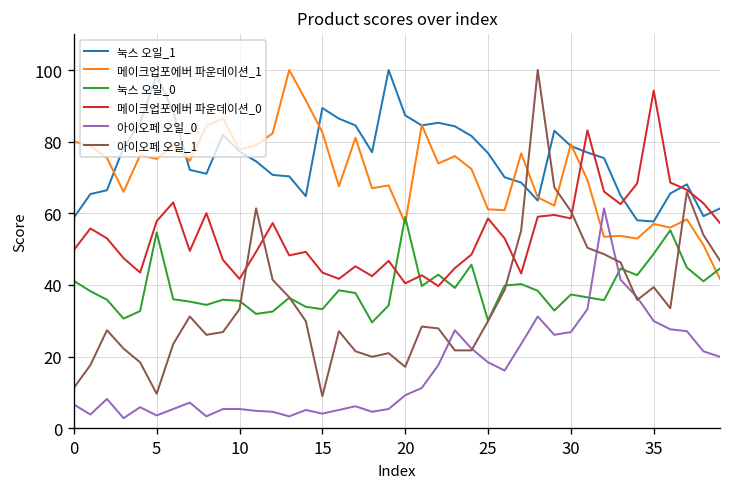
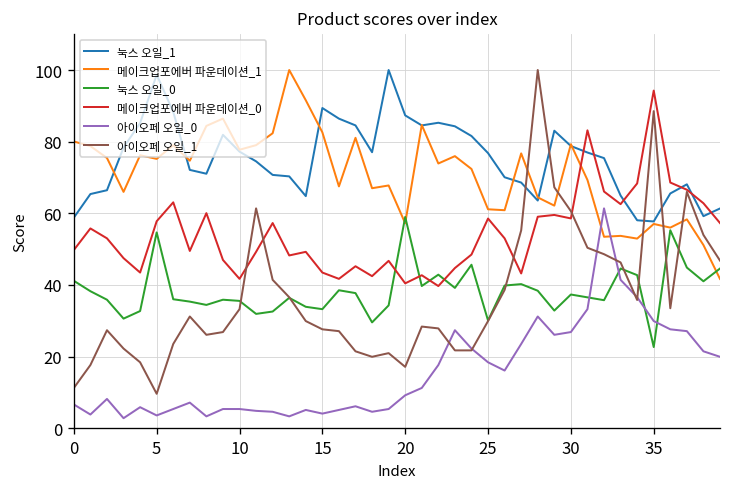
  {
    "눅스 오일_1": {
      "0": 59,
      "15": 89,
      "20": 87,
      "25": 77
    },
    "메이크업포에버 파운데이션_1": {
      "0": 80,
      "5": 75,
      "15": 83,
      "20": 57,
      "25": 61
    },
    "눅스 오일_0": {
      "0": 41,
      "5": 55,
      "10": 36,
      "15": 33,
      "20": 59,
      "30": 37,
-     "35": 49
+     "35": 23
    },
    "메이크업포에버 파운데이션_0": {
      "0": 50,
      "5": 58,
      "10": 42,
      "15": 43,
      "20": 40,
      "25": 59,
      "30": 59,
      "35": 94
    },
    "아이오페 오일_0": {
      "0": 7,
      "5": 4,
      "10": 5,
      "15": 4,
      "20": 9,
      "25": 18,
      "30": 27,
      "35": 30
    },
    "아이오페 오일_1": {
      "0": 11,
      "5": 10,
      "10": 33,
-     "15": 9,
+     "15": 28,
      "20": 17,
      "30": 61,
-     "35": 39
+     "35": 89
    }
  }
